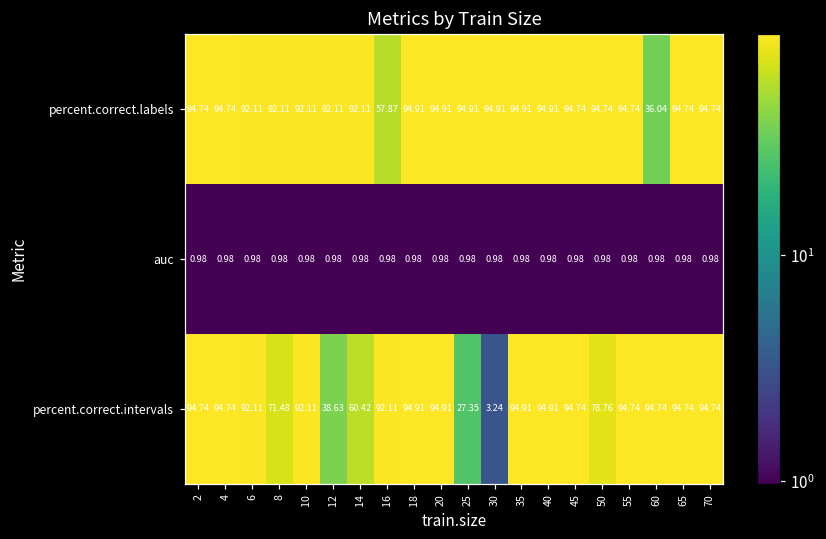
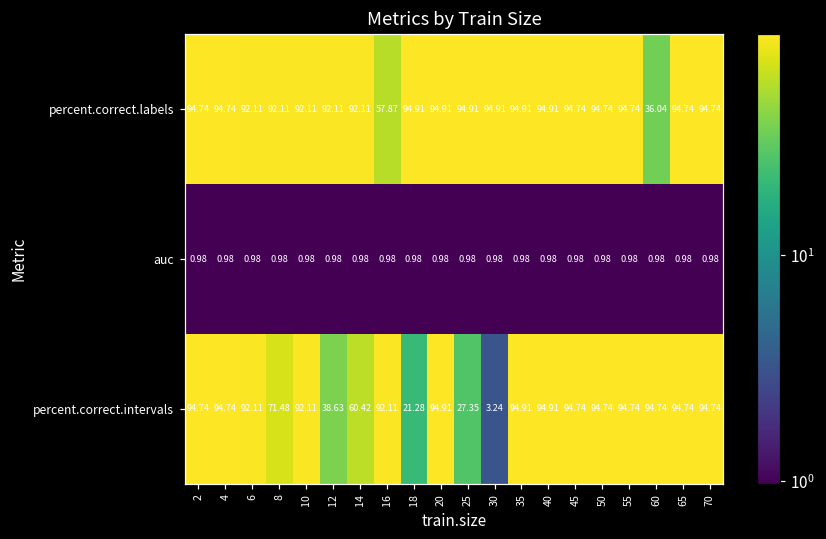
  {
    "percent.correct.labels": {
      "2": 94.74,
      "4": 94.74,
      "6": 92.11,
      "8": 92.11,
      "10": 92.11,
      "12": 92.11,
      "14": 92.11,
      "16": 57.87,
      "18": 94.91,
      "20": 94.91,
      "25": 94.91,
      "30": 94.91,
      "35": 94.91,
      "40": 94.91,
      "45": 94.74,
      "50": 94.74,
      "55": 94.74,
      "60": 36.04,
      "65": 94.74,
      "70": 94.74
    },
    "auc": {
      "2": 0.98,
      "4": 0.98,
      "6": 0.98,
      "8": 0.98,
      "10": 0.98,
      "12": 0.98,
      "14": 0.98,
      "16": 0.98,
      "18": 0.98,
      "20": 0.98,
      "25": 0.98,
      "30": 0.98,
      "35": 0.98,
      "40": 0.98,
      "45": 0.98,
      "50": 0.98,
      "55": 0.98,
      "60": 0.98,
      "65": 0.98,
      "70": 0.98
    },
    "percent.correct.intervals": {
      "2": 94.74,
      "4": 94.74,
      "6": 92.11,
      "8": 71.48,
      "10": 92.11,
      "12": 38.63,
      "14": 60.42,
      "16": 92.11,
-     "18": 94.91,
+     "18": 21.28,
      "20": 94.91,
      "25": 27.35,
      "30": 3.24,
      "35": 94.91,
      "40": 94.91,
      "45": 94.74,
-     "50": 78.76,
+     "50": 94.74,
      "55": 94.74,
      "60": 94.74,
      "65": 94.74,
      "70": 94.74
    }
  }
